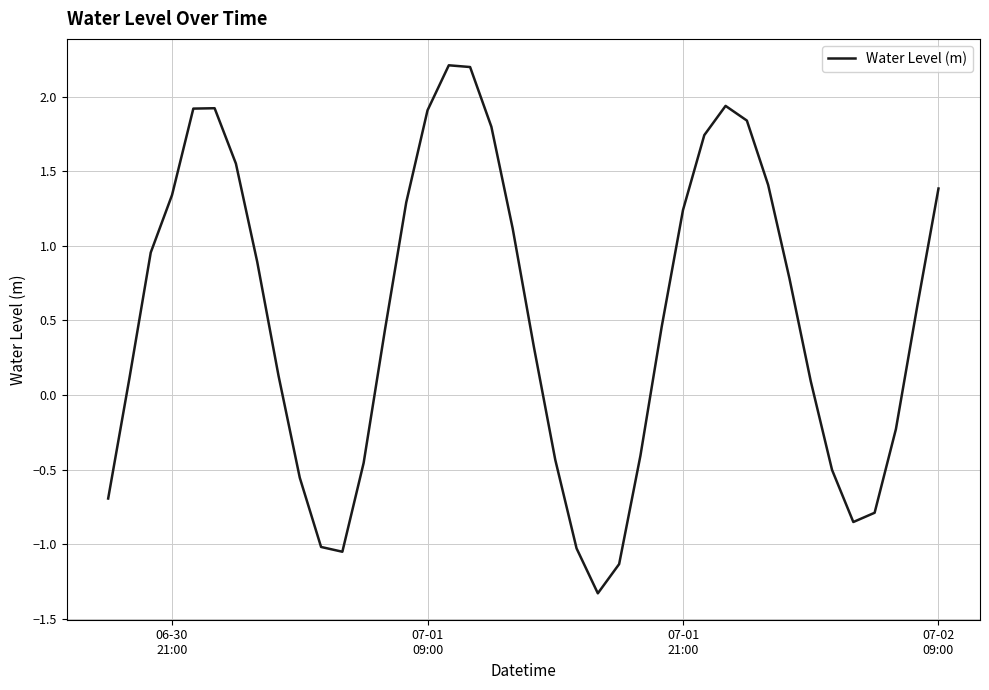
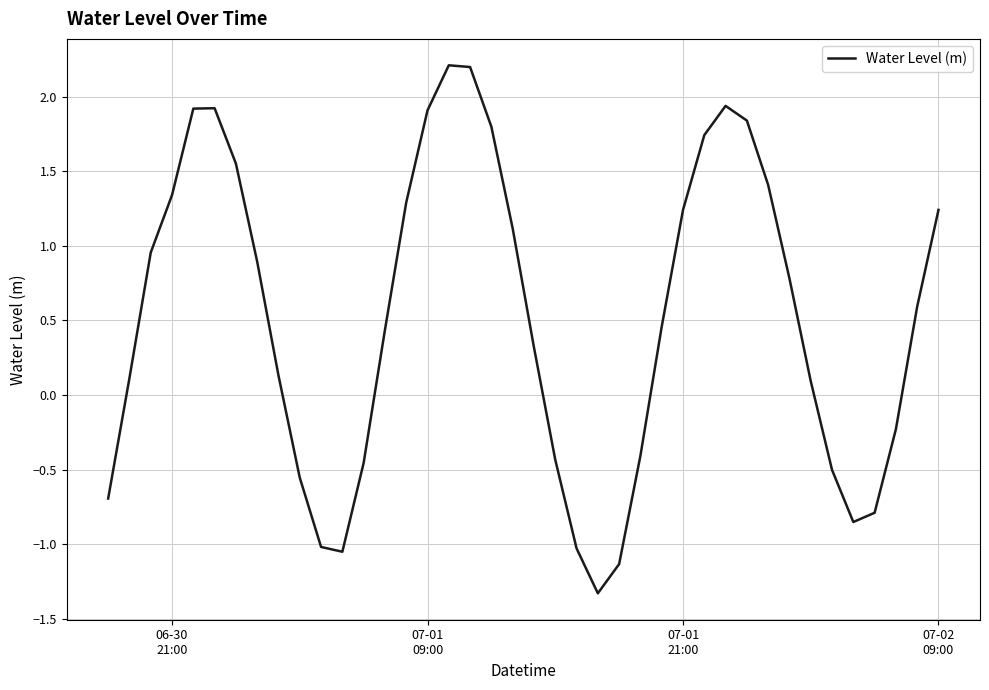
  {
    "06-30 21:00": 1.34,
    "07-01 09:00": 1.91,
    "07-01 21:00": 1.24,
-   "07-02 09:00": 1.39
+   "07-02 09:00": 1.24
  }
